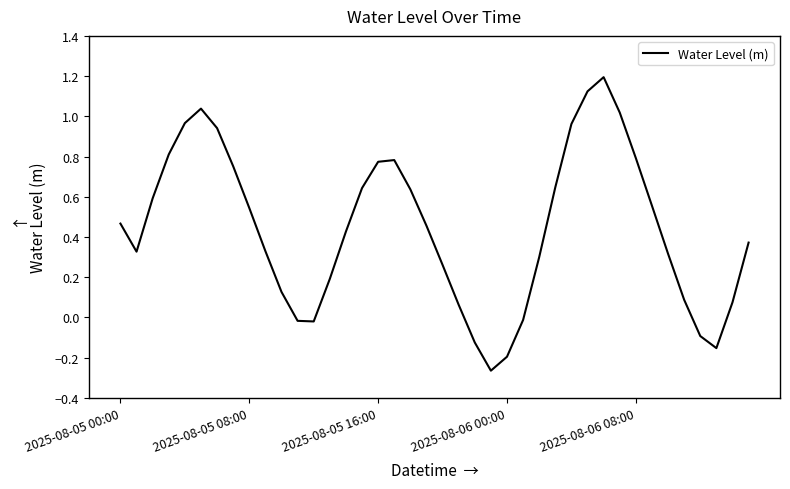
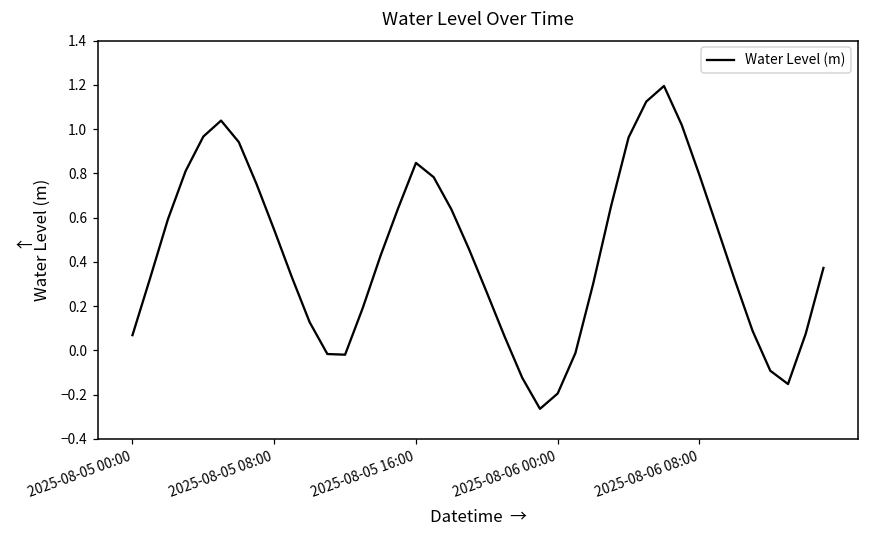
  {
-   "2025-08-05 00:00": 0.47,
+   "2025-08-05 00:00": 0.07,
    "2025-08-05 08:00": 0.54,
-   "2025-08-05 16:00": 0.77,
+   "2025-08-05 16:00": 0.85,
    "2025-08-06 00:00": -0.20,
    "2025-08-06 08:00": 0.79
  }
